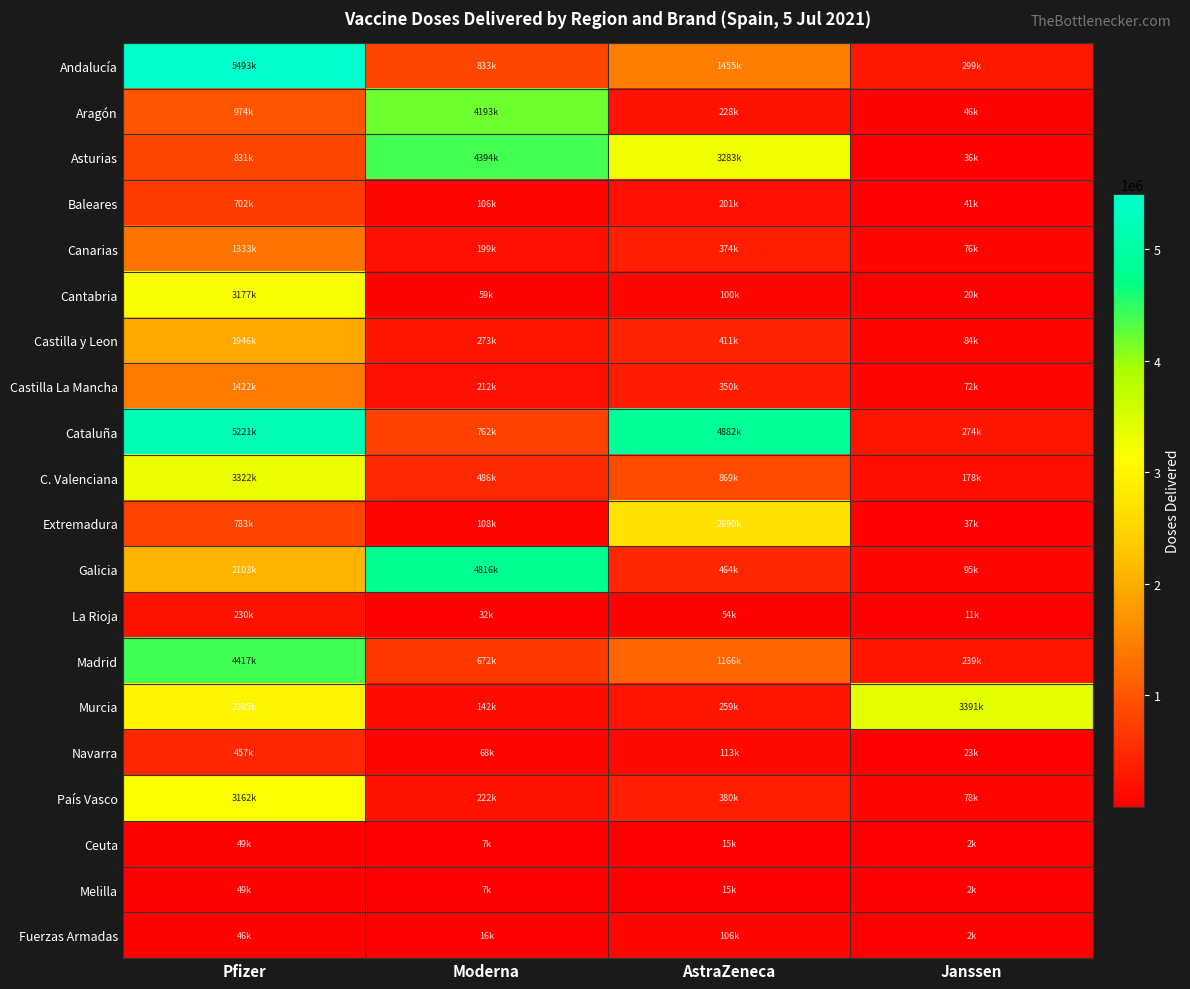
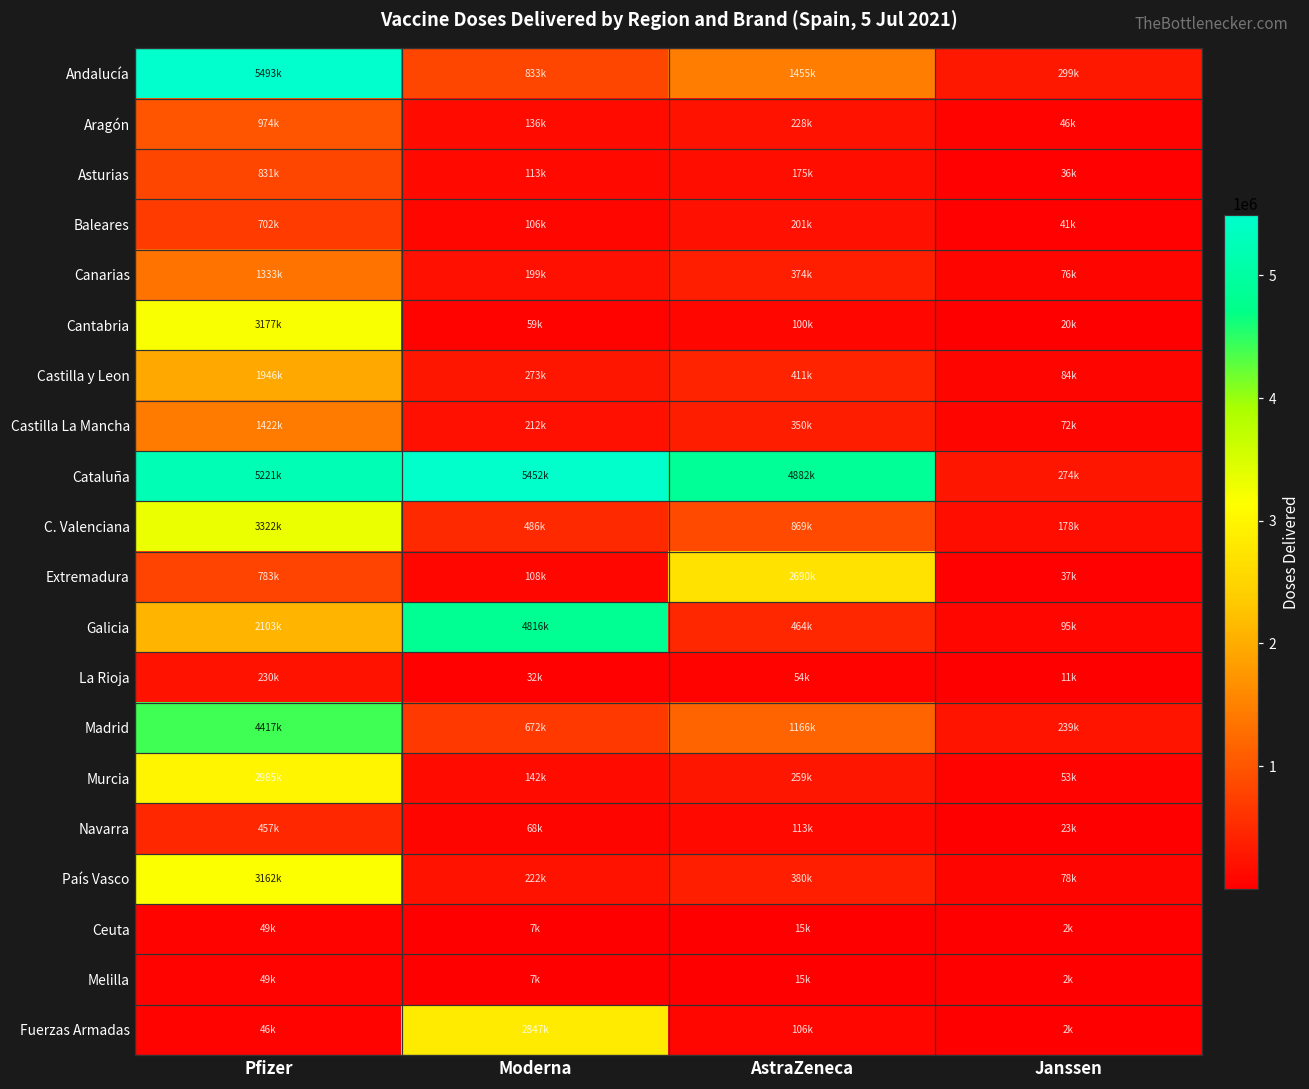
  {
    "Andalucía": {
      "Pfizer": "5493k",
      "Moderna": "833k",
      "AstraZeneca": "1455k",
      "Janssen": "299k"
    },
    "Aragón": {
      "Pfizer": "974k",
-     "Moderna": "4193k",
+     "Moderna": "136k",
      "AstraZeneca": "228k",
      "Janssen": "46k"
    },
    "Asturias": {
      "Pfizer": "831k",
-     "Moderna": "4394k",
-     "AstraZeneca": "3283k",
+     "Moderna": "113k",
+     "AstraZeneca": "175k",
      "Janssen": "36k"
    },
    "Baleares": {
      "Pfizer": "702k",
      "Moderna": "106k",
      "AstraZeneca": "201k",
      "Janssen": "41k"
    },
    "Canarias": {
      "Pfizer": "1333k",
      "Moderna": "199k",
      "AstraZeneca": "374k",
      "Janssen": "76k"
    },
    "Cantabria": {
      "Pfizer": "3177k",
      "Moderna": "59k",
      "AstraZeneca": "100k",
      "Janssen": "20k"
    },
    "Castilla y Leon": {
      "Pfizer": "1946k",
      "Moderna": "273k",
      "AstraZeneca": "411k",
      "Janssen": "84k"
    },
    "Castilla La Mancha": {
      "Pfizer": "1422k",
      "Moderna": "212k",
      "AstraZeneca": "350k",
      "Janssen": "72k"
    },
    "Cataluña": {
      "Pfizer": "5221k",
-     "Moderna": "762k",
+     "Moderna": "5452k",
      "AstraZeneca": "4882k",
      "Janssen": "274k"
    },
    "C. Valenciana": {
      "Pfizer": "3322k",
      "Moderna": "486k",
      "AstraZeneca": "869k",
      "Janssen": "178k"
    },
    "Extremadura": {
      "Pfizer": "783k",
      "Moderna": "108k",
      "AstraZeneca": "2690k",
      "Janssen": "37k"
    },
    "Galicia": {
      "Pfizer": "2103k",
      "Moderna": "4816k",
      "AstraZeneca": "464k",
      "Janssen": "95k"
    },
    "La Rioja": {
      "Pfizer": "230k",
      "Moderna": "32k",
      "AstraZeneca": "54k",
      "Janssen": "11k"
    },
    "Madrid": {
      "Pfizer": "4417k",
      "Moderna": "672k",
      "AstraZeneca": "1166k",
      "Janssen": "239k"
    },
    "Murcia": {
      "Pfizer": "2985k",
      "Moderna": "142k",
      "AstraZeneca": "259k",
-     "Janssen": "3391k"
+     "Janssen": "53k"
    },
    "Navarra": {
      "Pfizer": "457k",
      "Moderna": "68k",
      "AstraZeneca": "113k",
      "Janssen": "23k"
    },
    "País Vasco": {
      "Pfizer": "3162k",
      "Moderna": "222k",
      "AstraZeneca": "380k",
      "Janssen": "78k"
    },
    "Ceuta": {
      "Pfizer": "49k",
      "Moderna": "7k",
      "AstraZeneca": "15k",
      "Janssen": "2k"
    },
    "Melilla": {
      "Pfizer": "49k",
      "Moderna": "7k",
      "AstraZeneca": "15k",
      "Janssen": "2k"
    },
    "Fuerzas Armadas": {
      "Pfizer": "46k",
-     "Moderna": "16k",
+     "Moderna": "2847k",
      "AstraZeneca": "106k",
      "Janssen": "2k"
    }
  }
